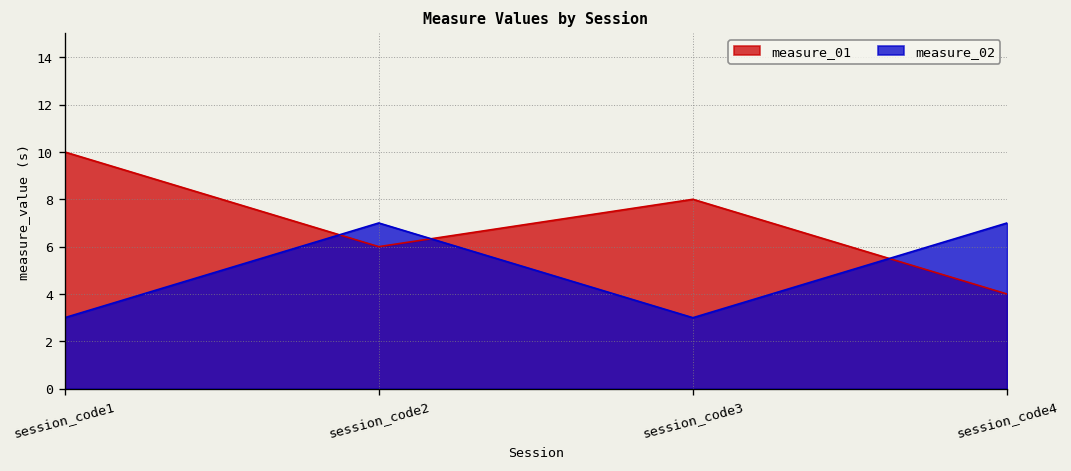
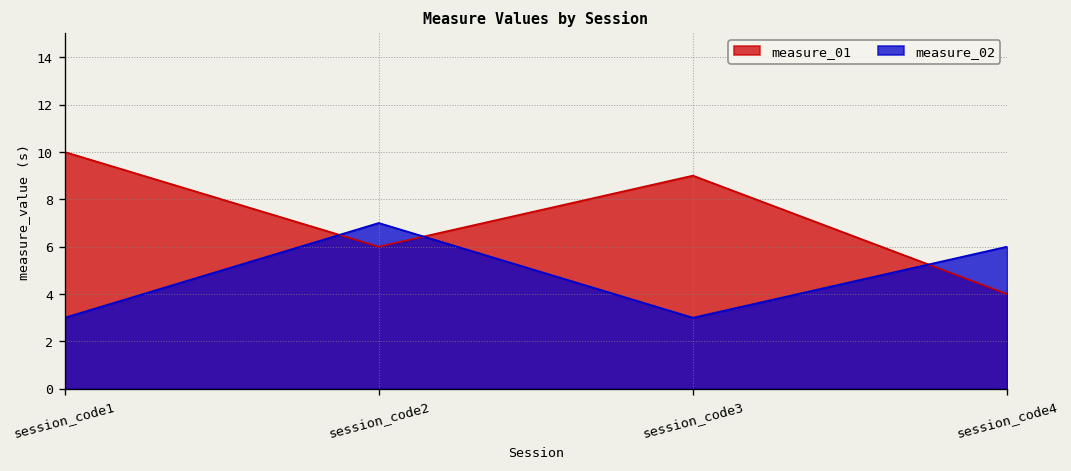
  {
    "measure_01": {
      "session_code1": 10,
      "session_code2": 6,
-     "session_code3": 8,
+     "session_code3": 9,
      "session_code4": 4
    },
    "measure_02": {
      "session_code1": 3,
      "session_code2": 7,
      "session_code3": 3,
-     "session_code4": 7
+     "session_code4": 6
    }
  }
